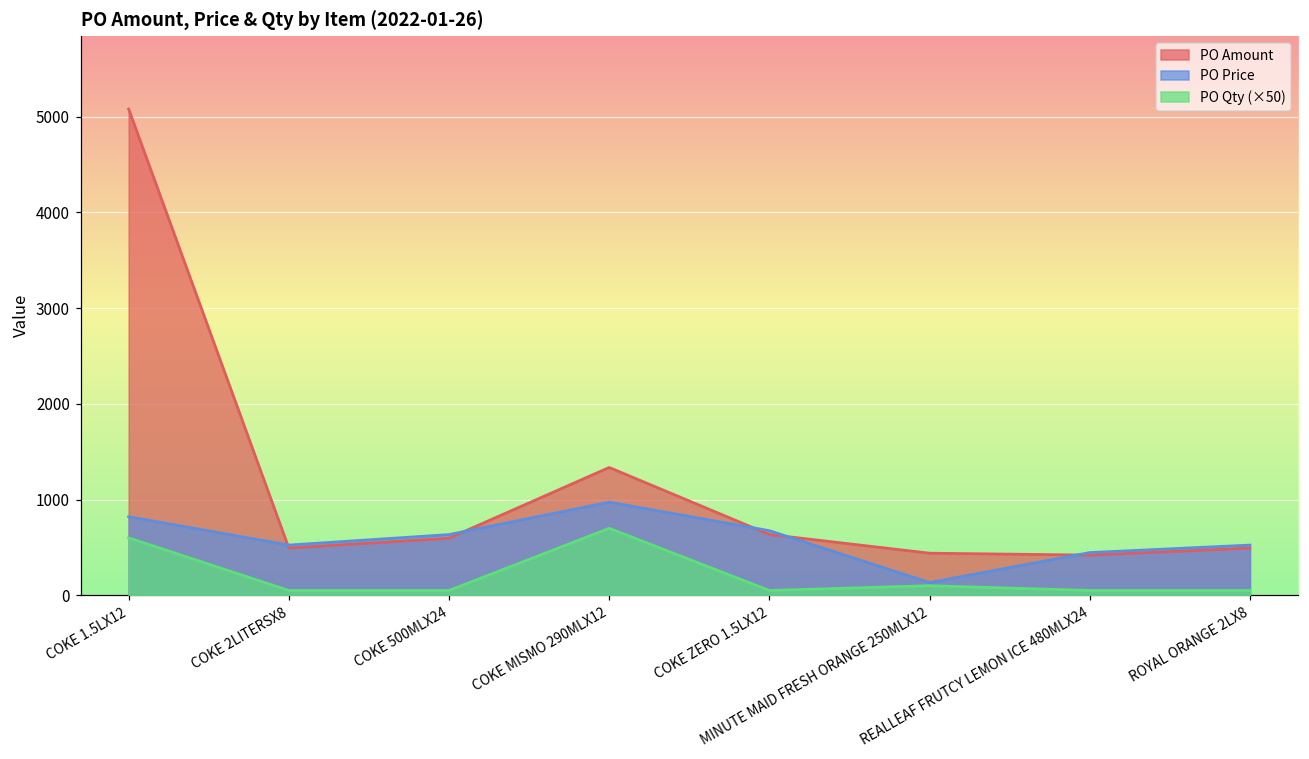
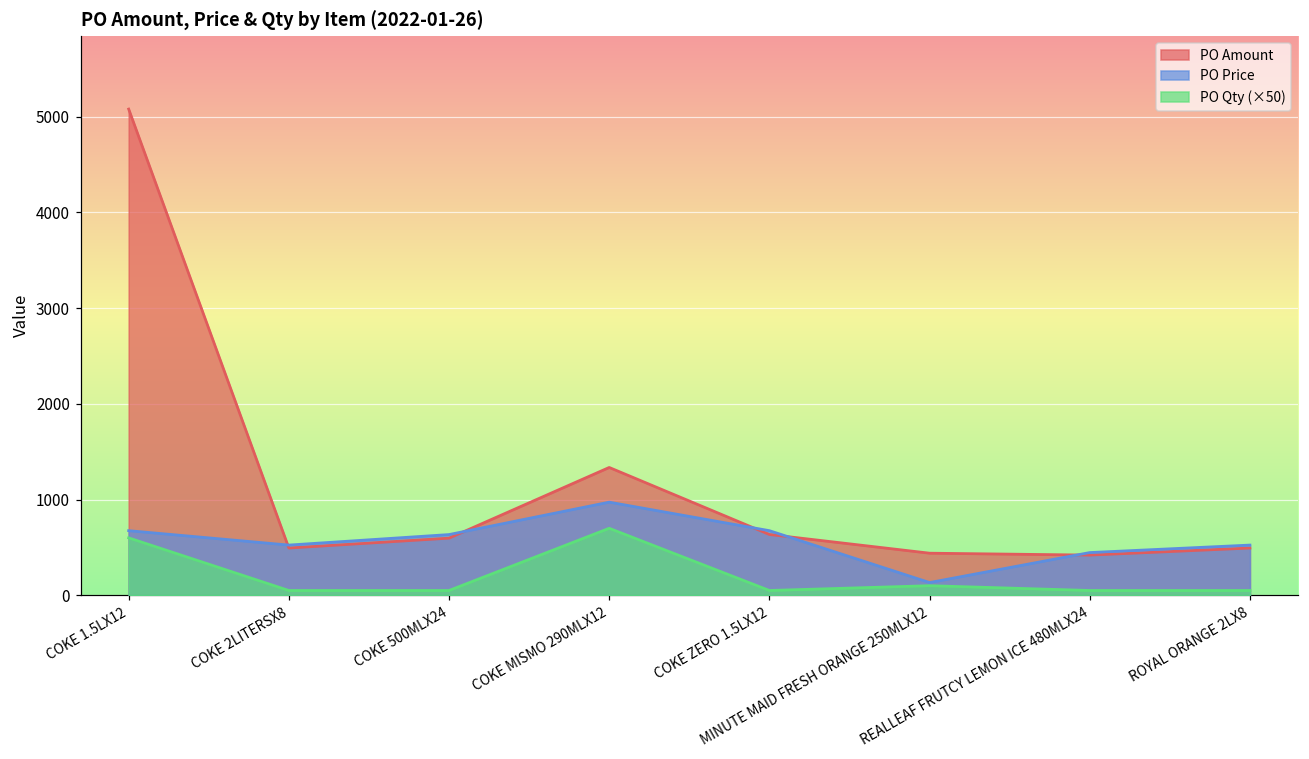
  {
    "PO Amount": {
      "COKE 1.5LX12": 5100,
      "COKE 2LITERSX8": 500,
      "COKE 500MLX24": 600,
      "COKE MISMO 290MLX12": 1300,
      "COKE ZERO 1.5LX12": 600,
      "MINUTE MAID FRESH ORANGE 250MLX12": 400,
      "ROYAL ORANGE 2LX8": 500
    },
    "PO Price": {
-     "COKE 1.5LX12": 800,
+     "COKE 1.5LX12": 700,
      "COKE 2LITERSX8": 500,
      "COKE 500MLX24": 600,
      "COKE MISMO 290MLX12": 1000,
      "COKE ZERO 1.5LX12": 700,
      "MINUTE MAID FRESH ORANGE 250MLX12": 100,
      "ROYAL ORANGE 2LX8": 500
    },
    "PO Qty (×50)": {
      "COKE 1.5LX12": 600,
      "COKE 2LITERSX8": 100,
      "COKE 500MLX24": 100,
      "COKE MISMO 290MLX12": 700,
      "COKE ZERO 1.5LX12": 100,
      "MINUTE MAID FRESH ORANGE 250MLX12": 100,
      "REALLEAF FRUTCY LEMON ICE 480MLX24": 100,
      "ROYAL ORANGE 2LX8": 100
    }
  }
